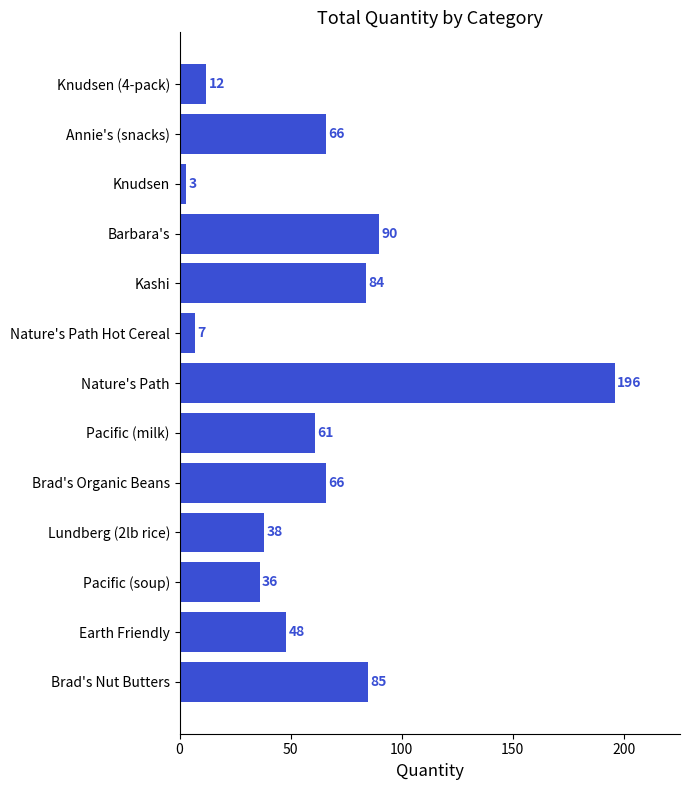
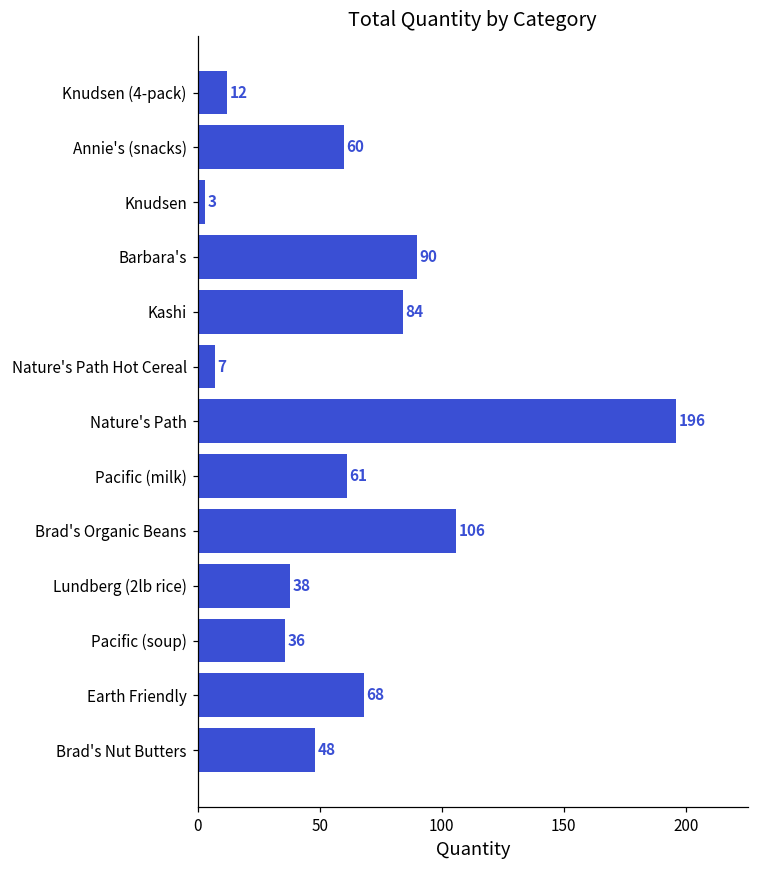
  {
    "Knudsen (4-pack)": 12,
-   "Annie's (snacks)": 66,
+   "Annie's (snacks)": 60,
    "Knudsen": 3,
    "Barbara's": 90,
    "Kashi": 84,
    "Nature's Path Hot Cereal": 7,
    "Nature's Path": 196,
    "Pacific (milk)": 61,
-   "Brad's Organic Beans": 66,
+   "Brad's Organic Beans": 106,
    "Lundberg (2lb rice)": 38,
    "Pacific (soup)": 36,
-   "Earth Friendly": 48,
-   "Brad's Nut Butters": 85
+   "Earth Friendly": 68,
+   "Brad's Nut Butters": 48
  }
